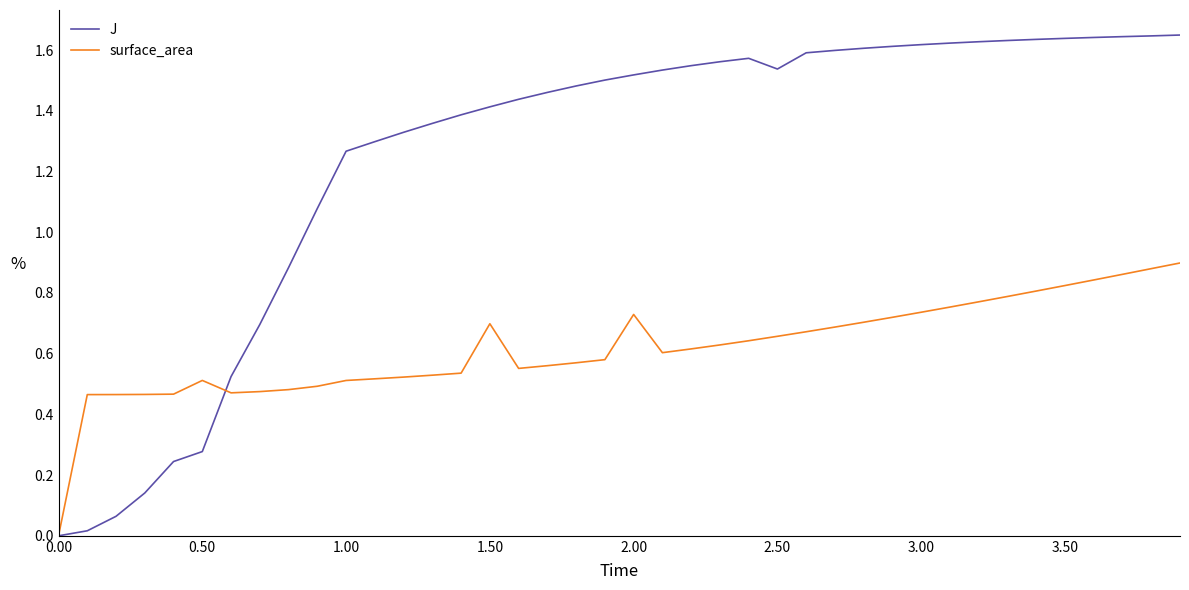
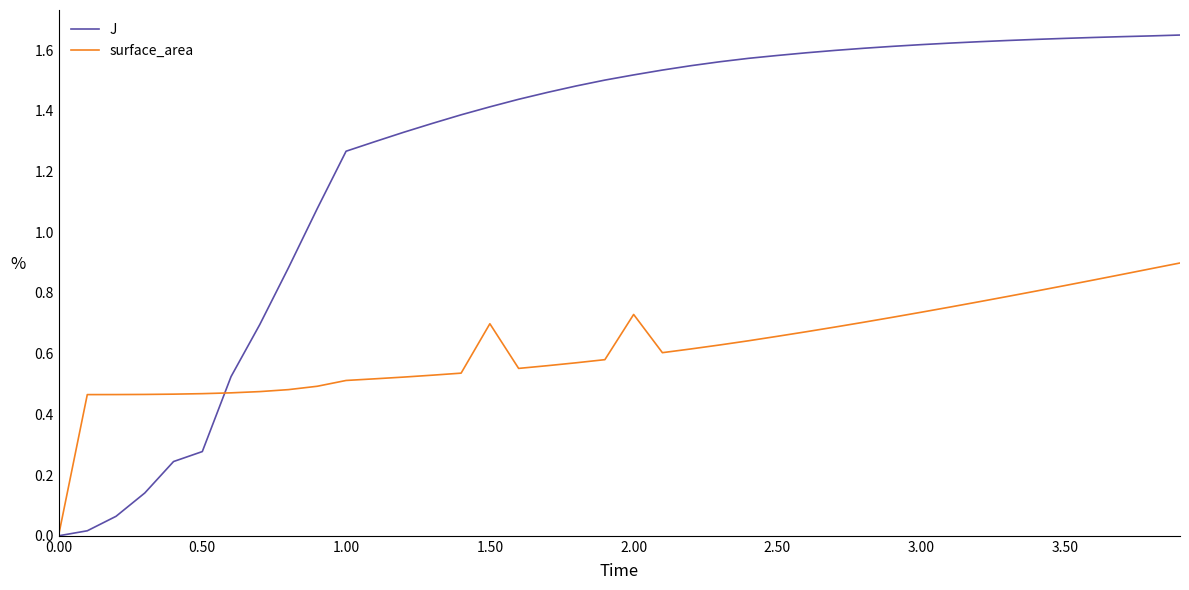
  {
    "J": {
      "0.50": 0.28,
      "1.00": 1.27,
      "1.50": 1.41,
      "2.00": 1.52,
-     "2.50": 1.54,
+     "2.50": 1.58,
      "3.00": 1.62,
      "3.50": 1.64
    },
    "surface_area": {
-     "0.50": 0.51,
+     "0.50": 0.47,
      "1.00": 0.51,
      "1.50": 0.70,
      "2.00": 0.73,
      "2.50": 0.66,
      "3.00": 0.74,
      "3.50": 0.82
    }
  }
